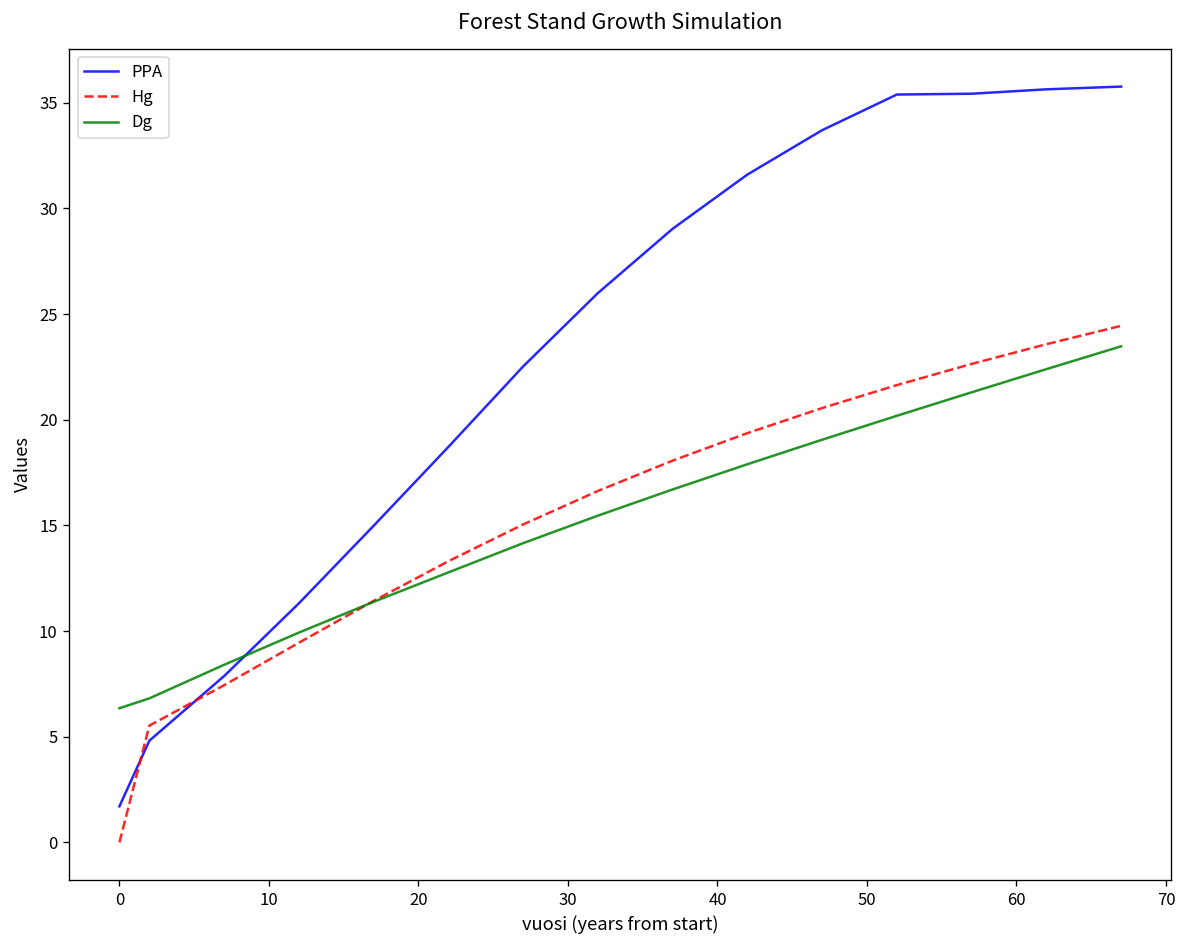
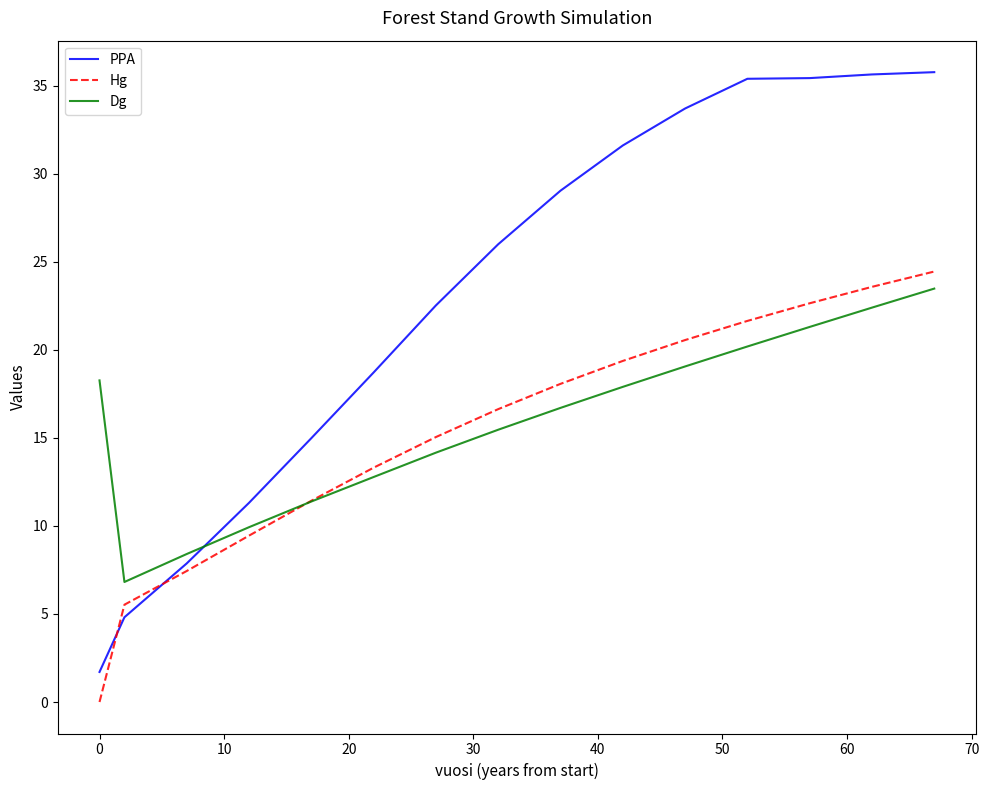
  {
    "PPA": {
      "0": 1.7
    },
    "Hg": {
      "0": 0.0
    },
    "Dg": {
-     "0": 6.3
+     "0": 18.3
    }
  }
